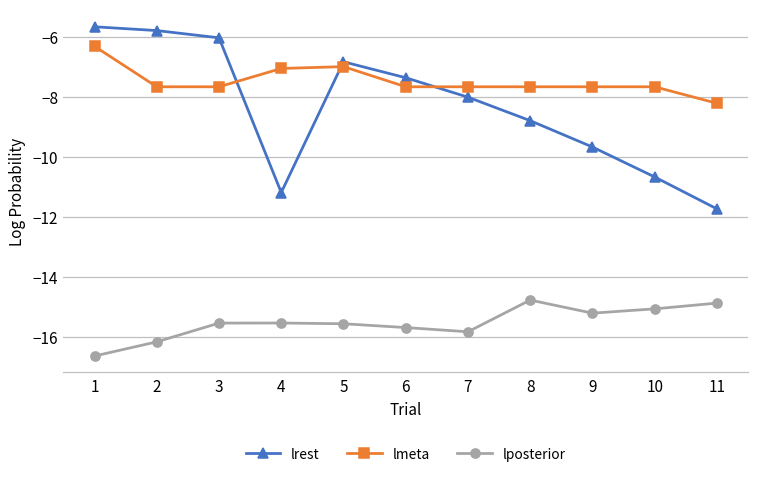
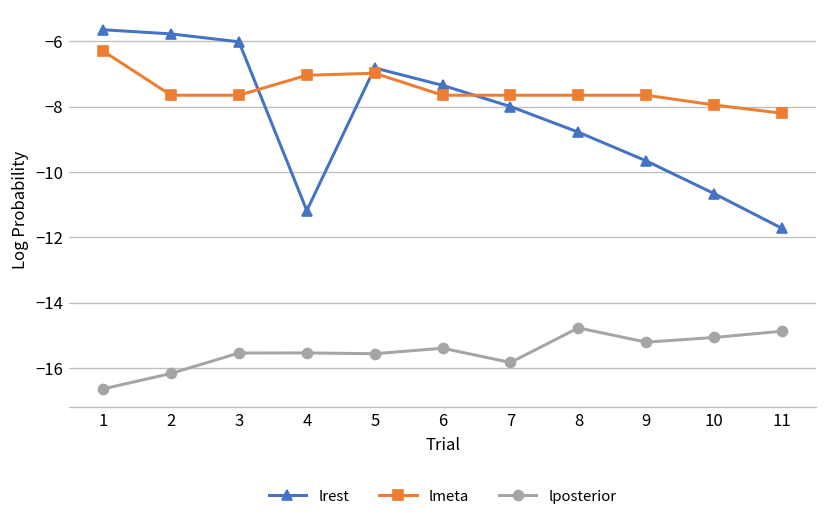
  {
    "lrest": {
      "1": -5.7,
      "2": -5.8,
      "3": -6.0,
      "4": -11.2,
      "5": -6.8,
      "6": -7.4,
      "7": -8.0,
      "8": -8.8,
      "9": -9.7,
      "10": -10.7,
      "11": -11.7
    },
    "lmeta": {
      "1": -6.3,
      "2": -7.7,
      "3": -7.7,
      "4": -7.0,
      "5": -7.0,
      "6": -7.7,
      "7": -7.7,
      "8": -7.7,
      "9": -7.7,
-     "10": -7.7,
+     "10": -8.0,
      "11": -8.2
    },
    "lposterior": {
      "1": -16.6,
      "2": -16.2,
      "3": -15.5,
      "4": -15.5,
      "5": -15.6,
-     "6": -15.7,
+     "6": -15.4,
      "7": -15.8,
      "8": -14.8,
      "9": -15.2,
      "10": -15.1,
      "11": -14.9
    }
  }
